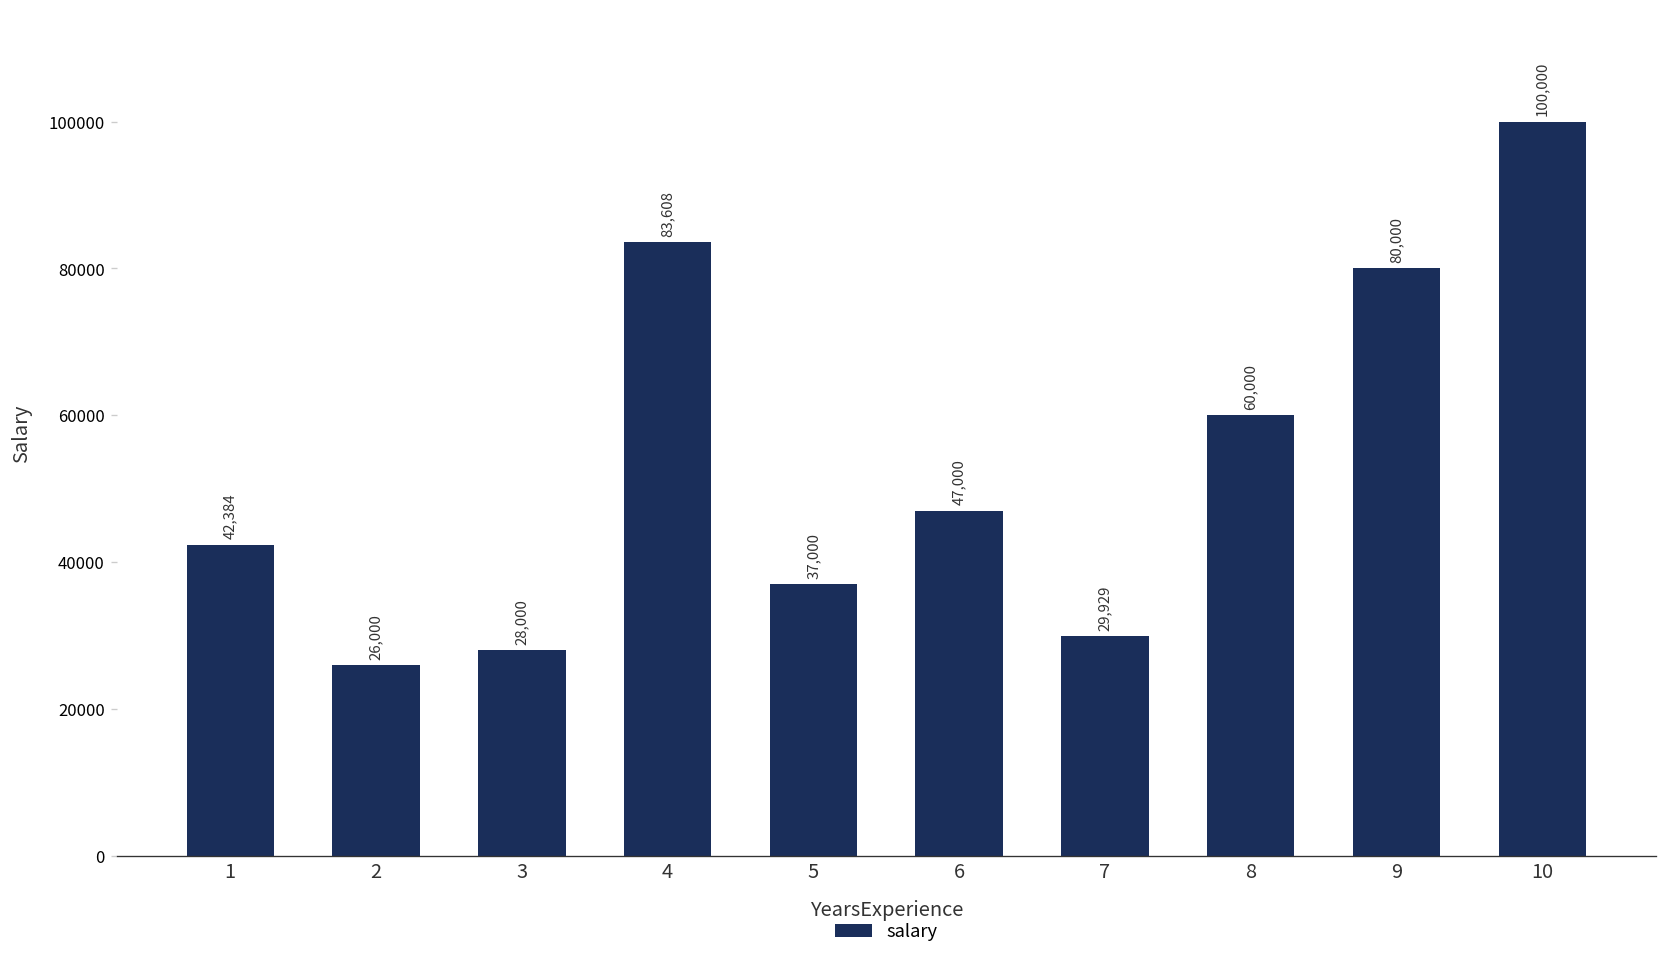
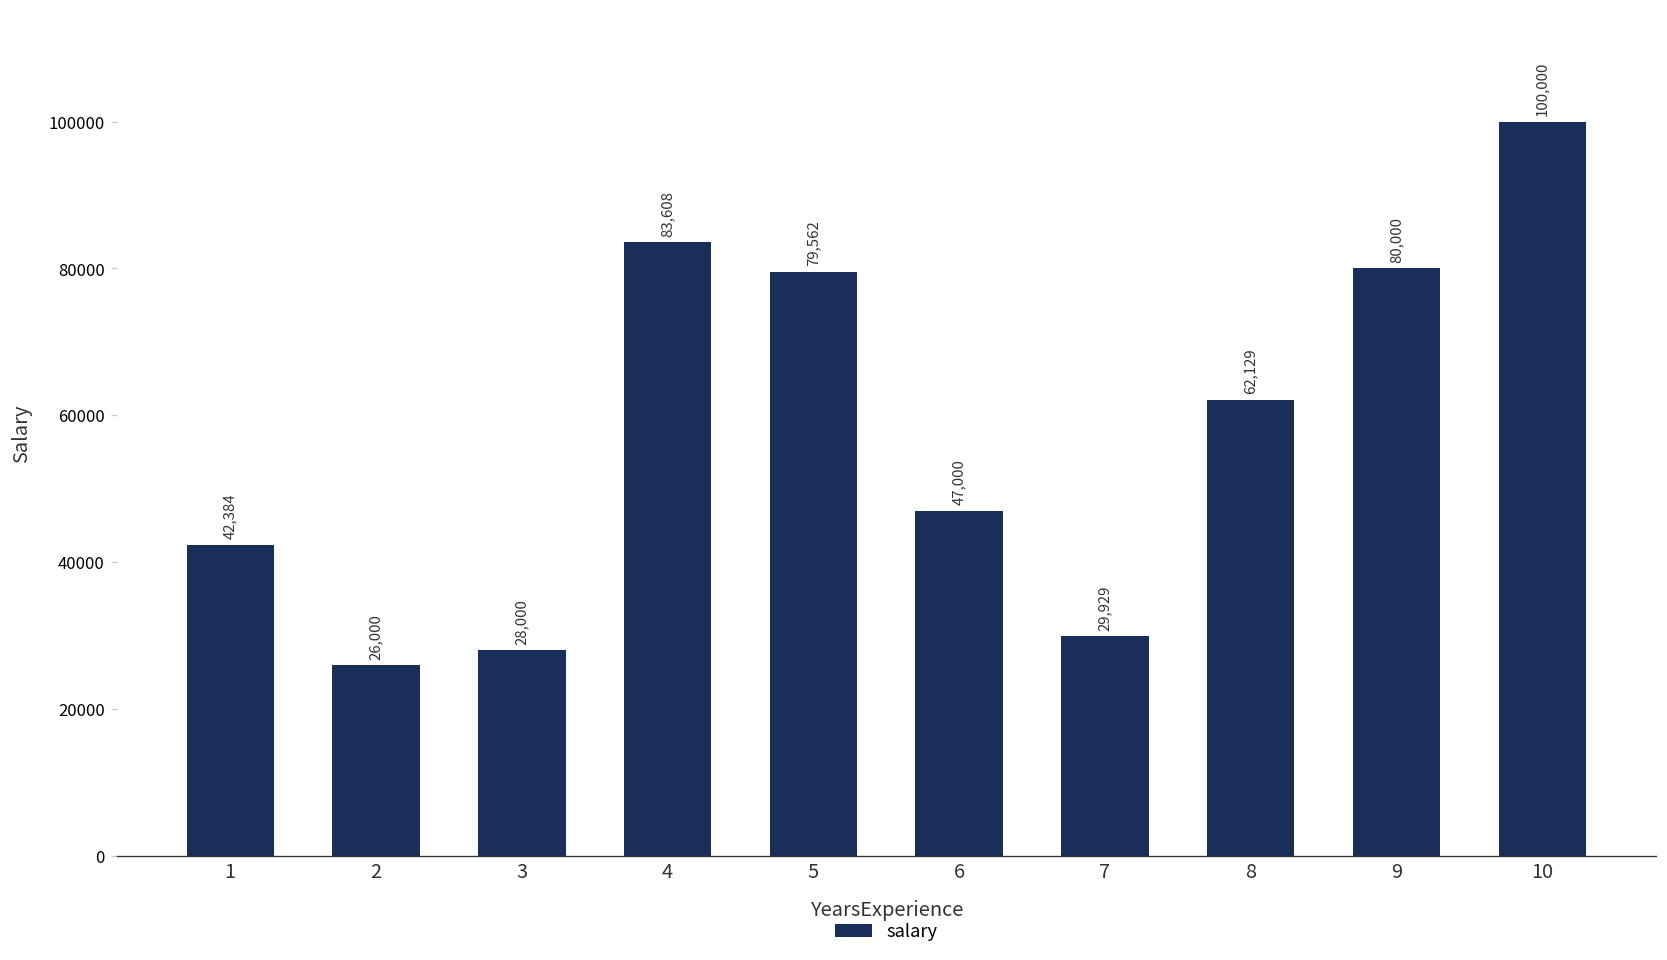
  {
    "1": "42,384",
    "2": "26,000",
    "3": "28,000",
    "4": "83,608",
-   "5": "37,000",
+   "5": "79,562",
    "6": "47,000",
    "7": "29,929",
-   "8": "60,000",
+   "8": "62,129",
    "9": "80,000",
    "10": "100,000"
  }
